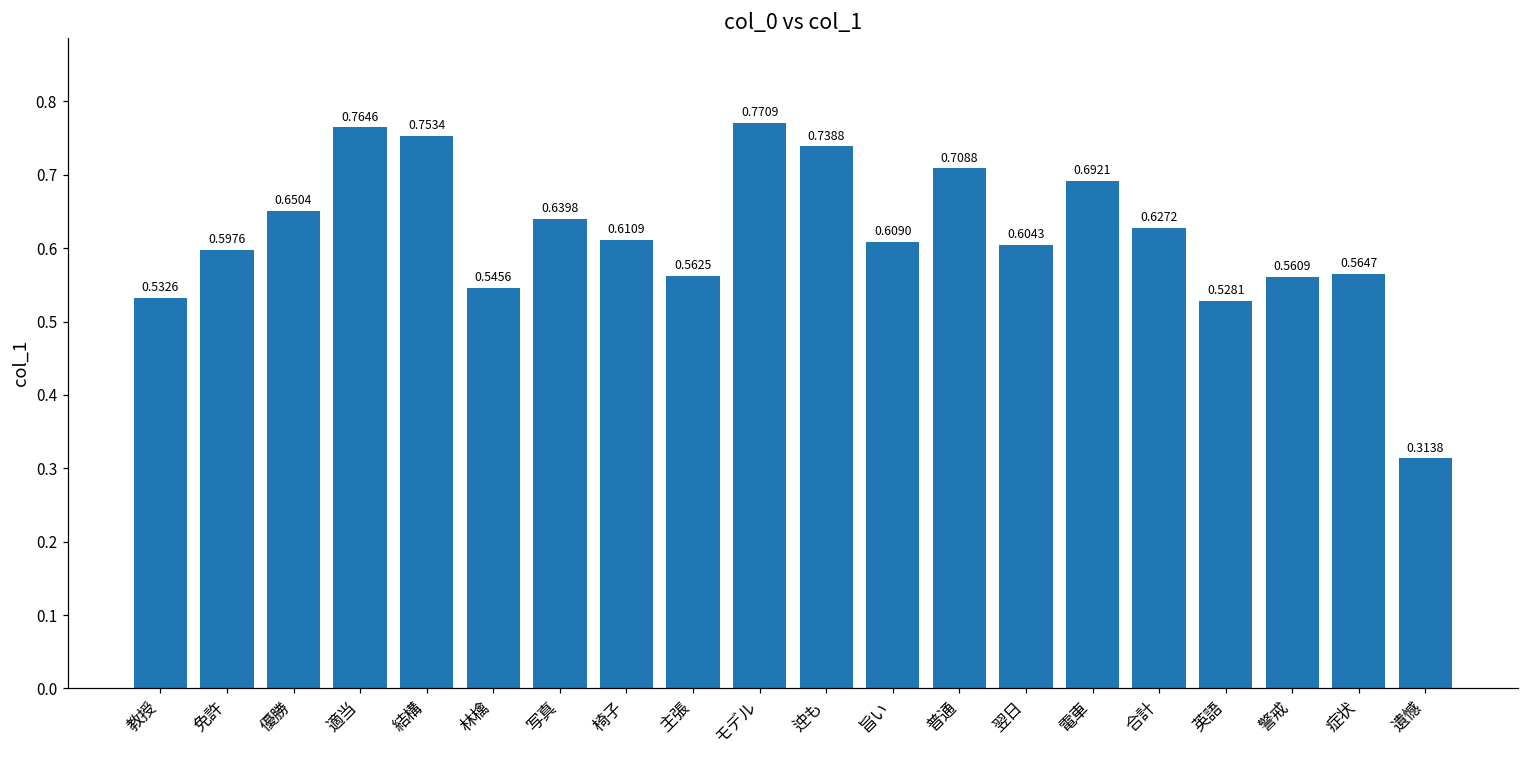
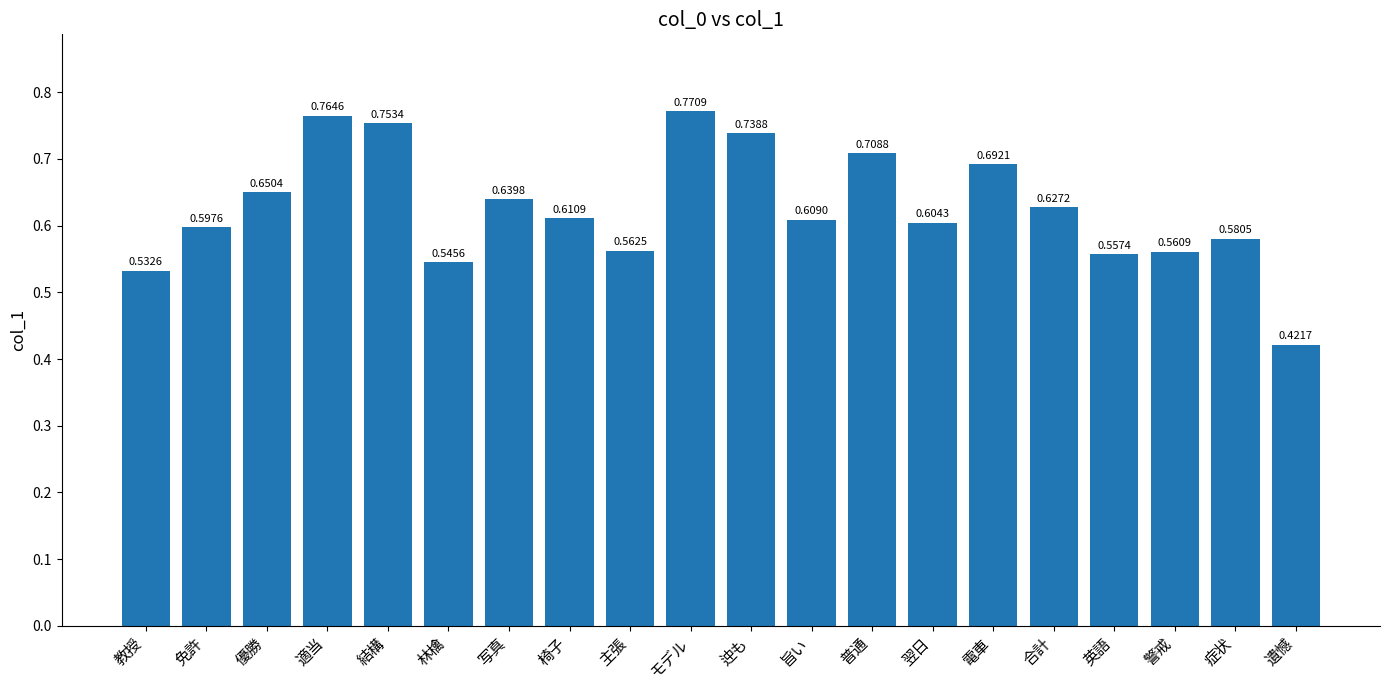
  {
    "教授": 0.5326,
    "免許": 0.5976,
    "優勝": 0.6504,
    "適当": 0.7646,
    "結構": 0.7534,
    "林檎": 0.5456,
    "写真": 0.6398,
    "椅子": 0.6109,
    "主張": 0.5625,
    "モデル": 0.7709,
    "迚も": 0.7388,
    "旨い": 0.6090,
    "普通": 0.7088,
    "翌日": 0.6043,
    "電車": 0.6921,
    "合計": 0.6272,
-   "英語": 0.5281,
+   "英語": 0.5574,
    "警戒": 0.5609,
-   "症状": 0.5647,
-   "遺憾": 0.3138
+   "症状": 0.5805,
+   "遺憾": 0.4217
  }
